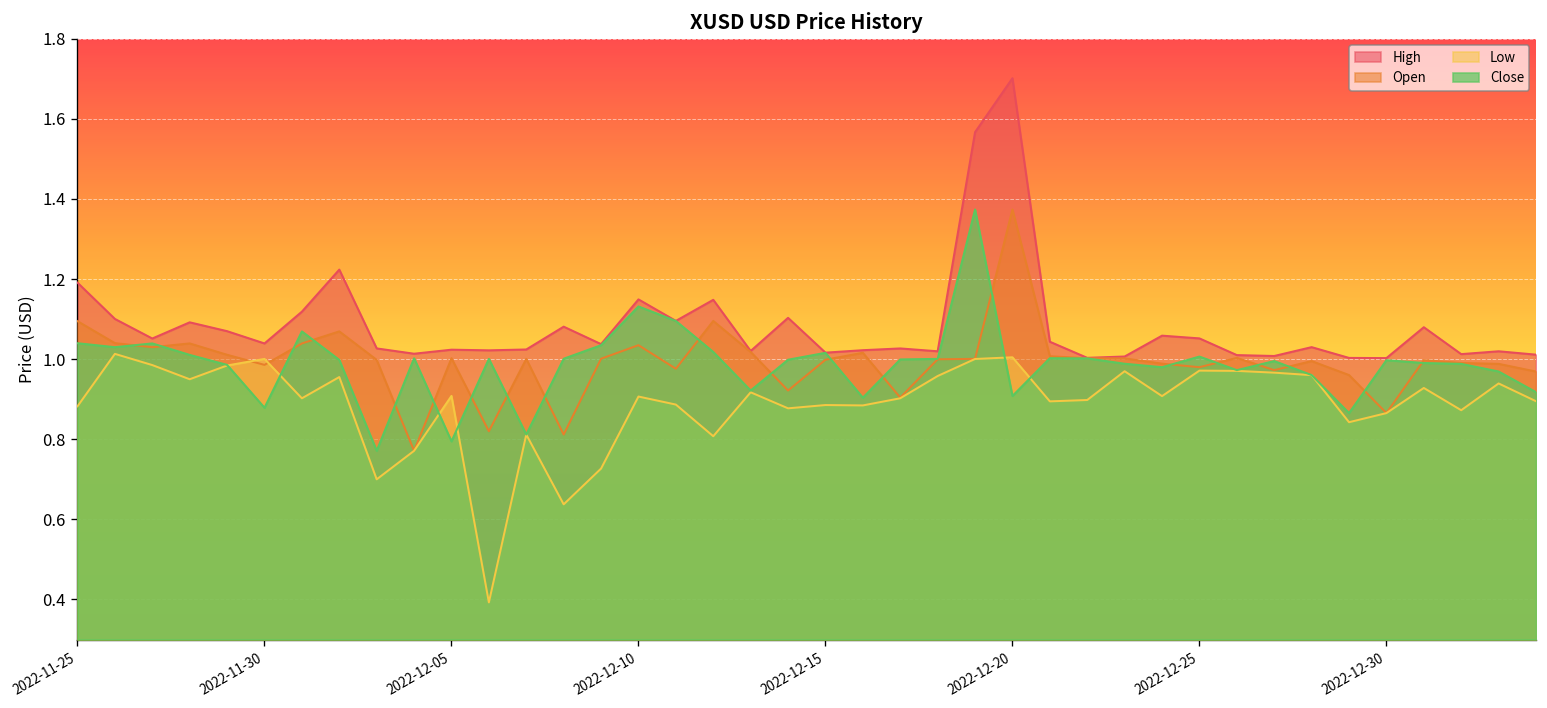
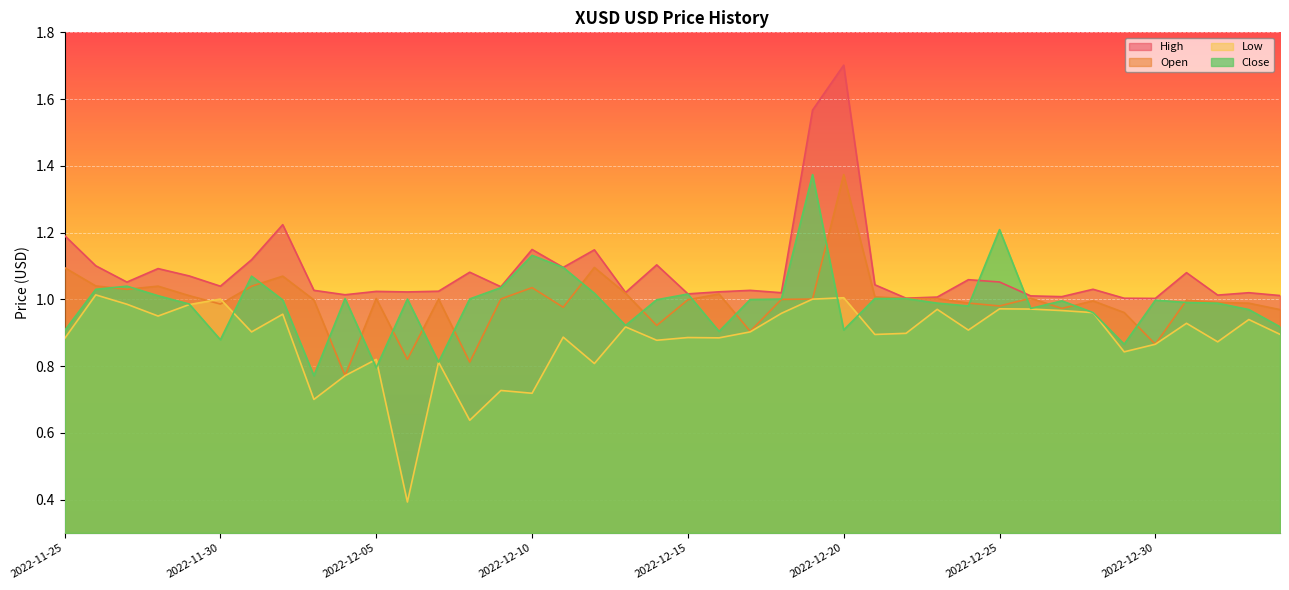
  {
    "Low": {
      "2022-11-25": 0.88,
      "2022-11-30": 1.00,
-     "2022-12-05": 0.91,
-     "2022-12-10": 0.91,
+     "2022-12-05": 0.82,
+     "2022-12-10": 0.72,
      "2022-12-15": 0.89,
      "2022-12-20": 1.00,
      "2022-12-25": 0.97
    },
    "Close": {
-     "2022-11-25": 1.04,
+     "2022-11-25": 0.91,
      "2022-11-30": 0.88,
      "2022-12-05": 0.79,
      "2022-12-10": 1.13,
      "2022-12-20": 0.91,
-     "2022-12-25": 1.01
+     "2022-12-25": 1.21
    }
  }
